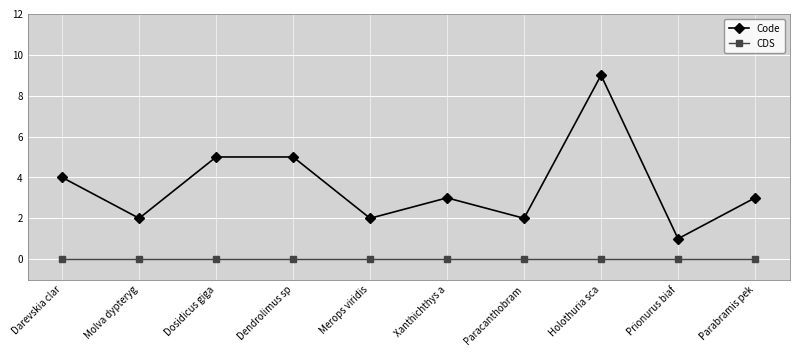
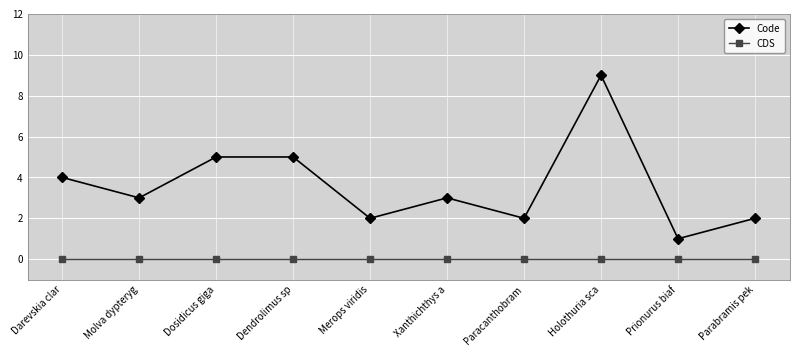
  {
    "Code": {
      "Darevskia clar": 4,
-     "Molva dypteryg": 2,
+     "Molva dypteryg": 3,
      "Dosidicus giga": 5,
      "Dendrolimus sp": 5,
      "Merops viridis": 2,
      "Xanthichthys a": 3,
      "Paracanthobram": 2,
      "Holothuria sca": 9,
      "Prionurus biaf": 1,
-     "Parabramis pek": 3
+     "Parabramis pek": 2
    },
    "CDS": {
      "Darevskia clar": 0,
      "Molva dypteryg": 0,
      "Dosidicus giga": 0,
      "Dendrolimus sp": 0,
      "Merops viridis": 0,
      "Xanthichthys a": 0,
      "Paracanthobram": 0,
      "Holothuria sca": 0,
      "Prionurus biaf": 0,
      "Parabramis pek": 0
    }
  }
